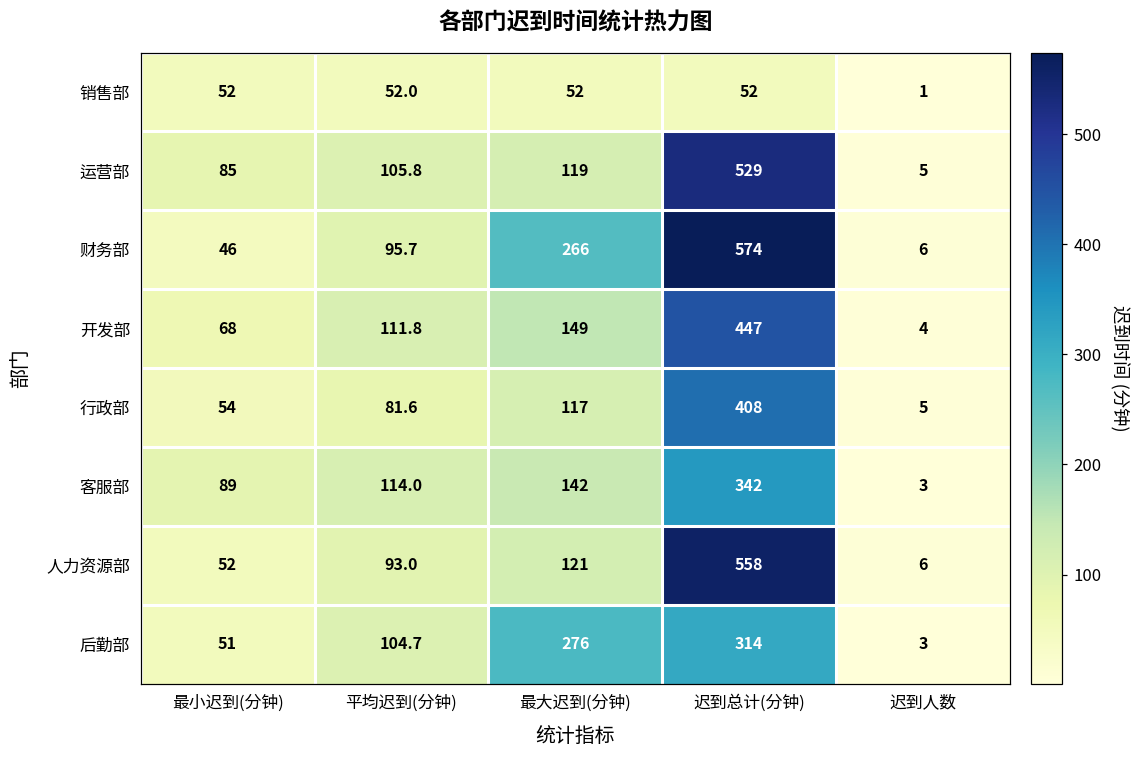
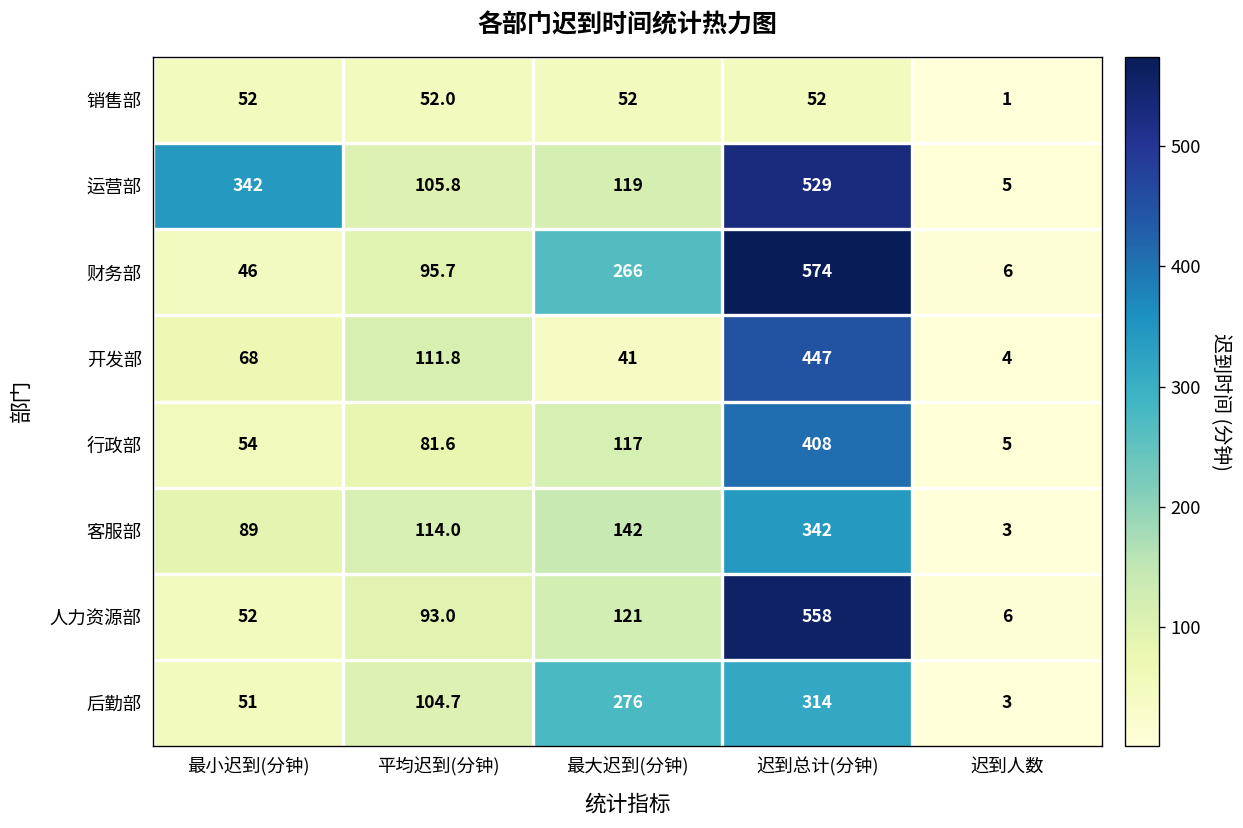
  {
    "销售部": {
      "最小迟到(分钟)": 52,
      "平均迟到(分钟)": 52.0,
      "最大迟到(分钟)": 52,
      "迟到总计(分钟)": 52,
      "迟到人数": 1
    },
    "运营部": {
-     "最小迟到(分钟)": 85,
+     "最小迟到(分钟)": 342,
      "平均迟到(分钟)": 105.8,
      "最大迟到(分钟)": 119,
      "迟到总计(分钟)": 529,
      "迟到人数": 5
    },
    "财务部": {
      "最小迟到(分钟)": 46,
      "平均迟到(分钟)": 95.7,
      "最大迟到(分钟)": 266,
      "迟到总计(分钟)": 574,
      "迟到人数": 6
    },
    "开发部": {
      "最小迟到(分钟)": 68,
      "平均迟到(分钟)": 111.8,
-     "最大迟到(分钟)": 149,
+     "最大迟到(分钟)": 41,
      "迟到总计(分钟)": 447,
      "迟到人数": 4
    },
    "行政部": {
      "最小迟到(分钟)": 54,
      "平均迟到(分钟)": 81.6,
      "最大迟到(分钟)": 117,
      "迟到总计(分钟)": 408,
      "迟到人数": 5
    },
    "客服部": {
      "最小迟到(分钟)": 89,
      "平均迟到(分钟)": 114.0,
      "最大迟到(分钟)": 142,
      "迟到总计(分钟)": 342,
      "迟到人数": 3
    },
    "人力资源部": {
      "最小迟到(分钟)": 52,
      "平均迟到(分钟)": 93.0,
      "最大迟到(分钟)": 121,
      "迟到总计(分钟)": 558,
      "迟到人数": 6
    },
    "后勤部": {
      "最小迟到(分钟)": 51,
      "平均迟到(分钟)": 104.7,
      "最大迟到(分钟)": 276,
      "迟到总计(分钟)": 314,
      "迟到人数": 3
    }
  }
